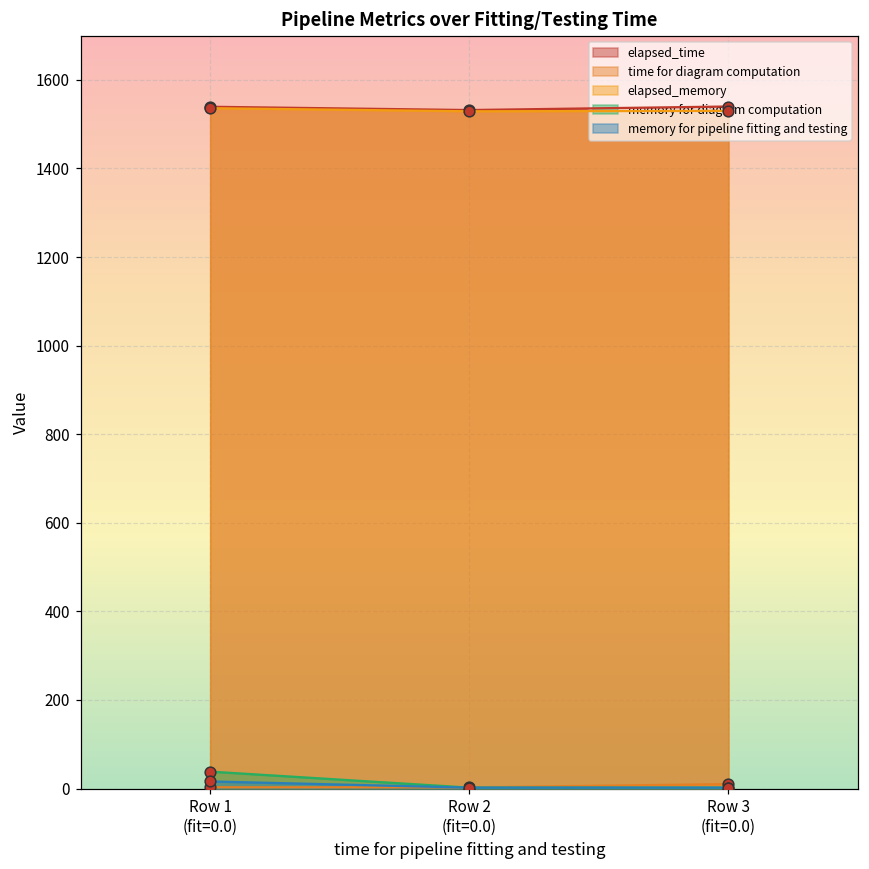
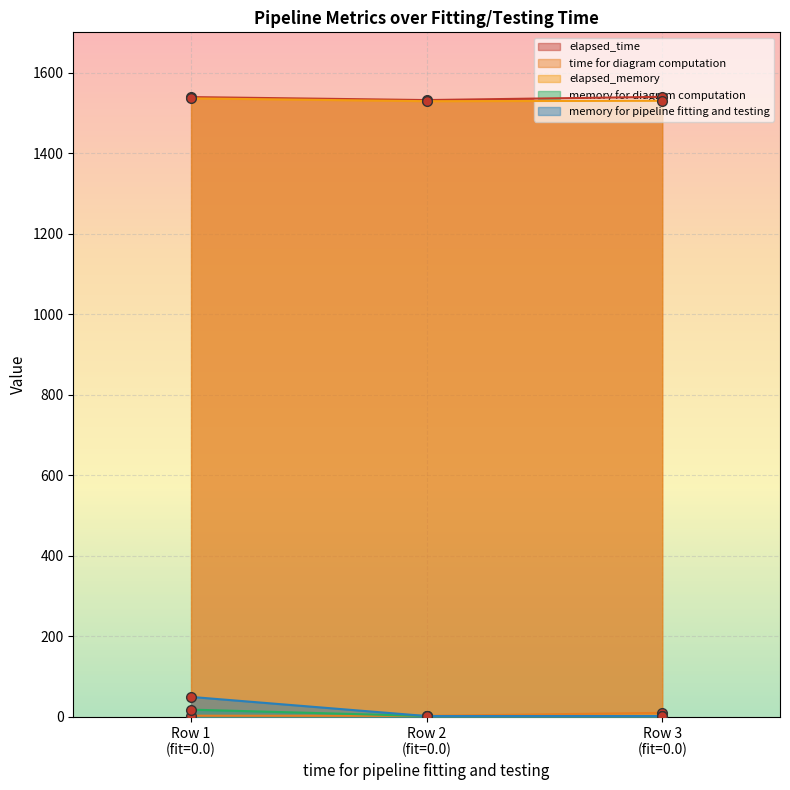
  {
    "memory for diagram computation": {
-     "Row 1 (fit=0.0)": 40
+     "Row 1 (fit=0.0)": 20
    },
    "memory for pipeline fitting and testing": {
-     "Row 1 (fit=0.0)": 20
+     "Row 1 (fit=0.0)": 50
    }
  }
